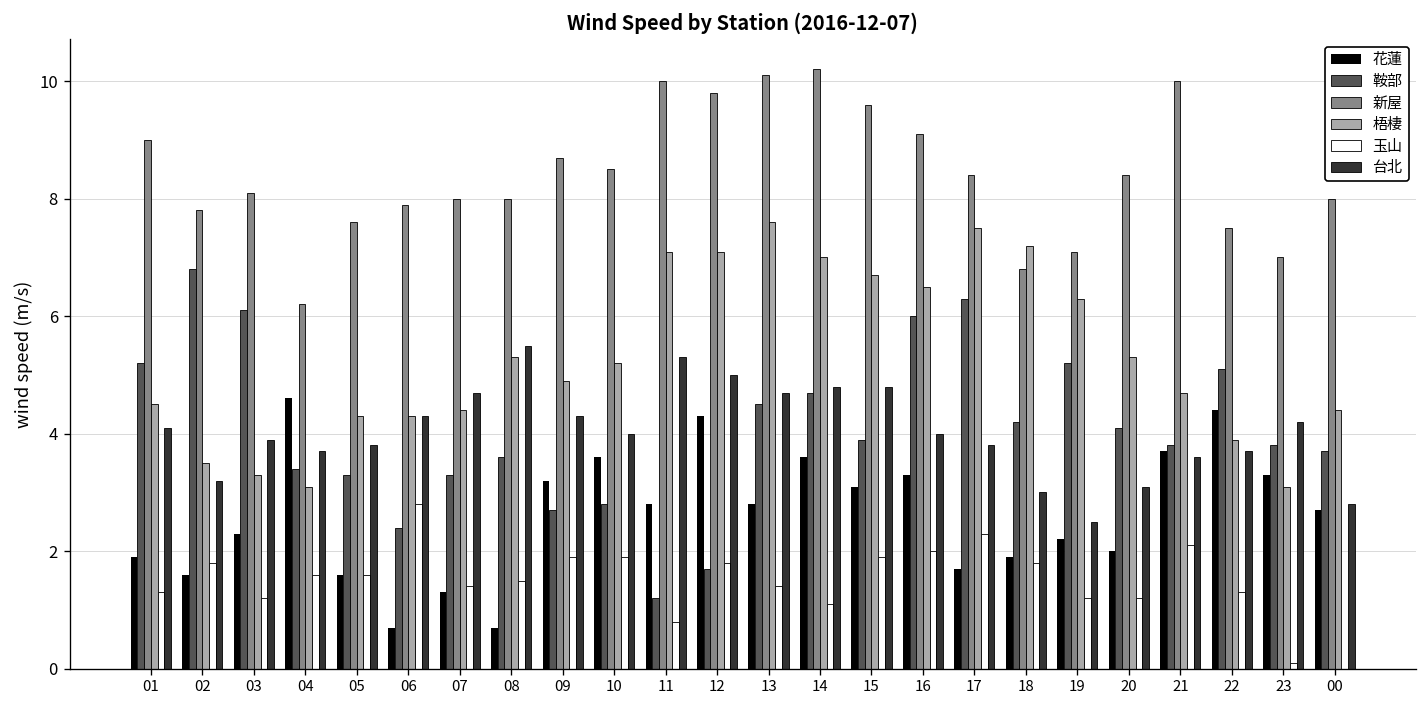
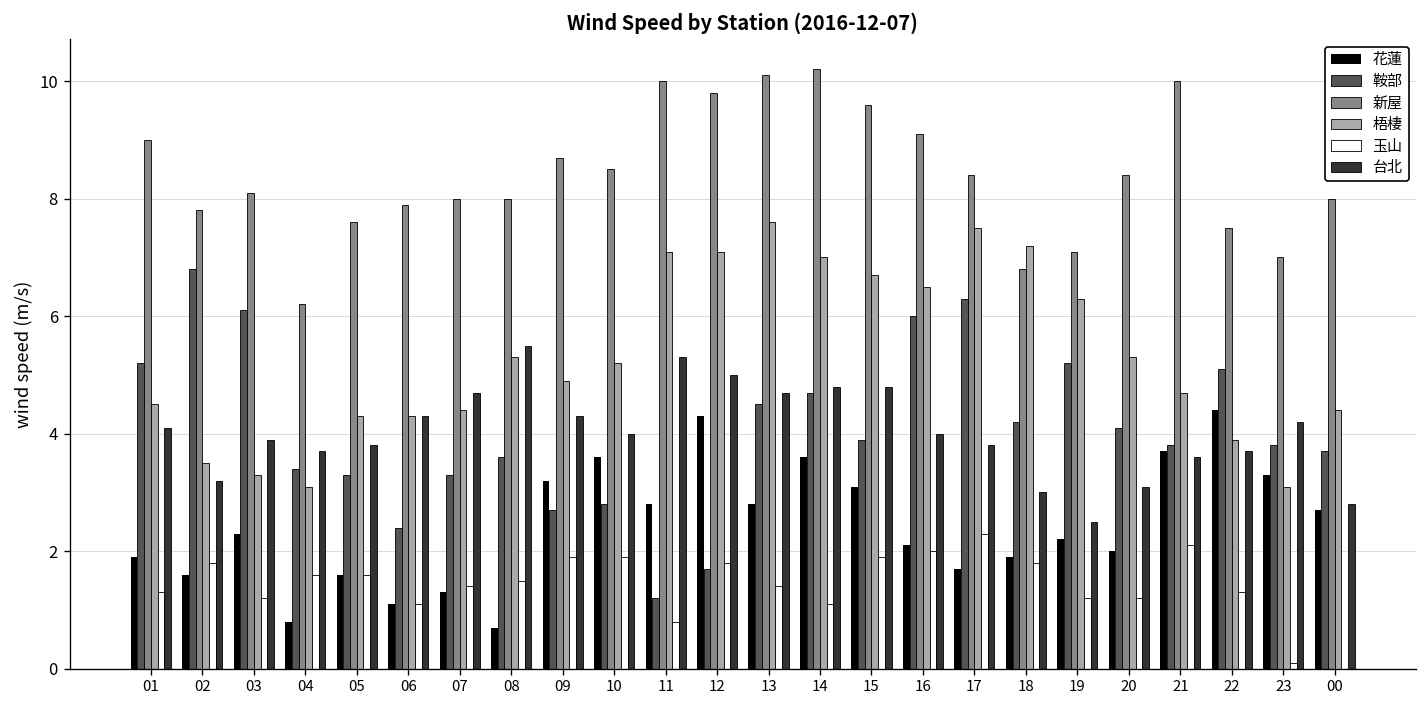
  {
    "花蓮": {
      "01": 1.9,
      "02": 1.6,
      "03": 2.3,
-     "04": 4.6,
+     "04": 0.8,
      "05": 1.6,
-     "06": 0.7,
+     "06": 1.1,
      "07": 1.3,
      "08": 0.7,
      "09": 3.2,
      "10": 3.6,
      "11": 2.8,
      "12": 4.3,
      "13": 2.8,
      "14": 3.6,
      "15": 3.1,
-     "16": 3.3,
+     "16": 2.1,
      "17": 1.7,
      "18": 1.9,
      "19": 2.2,
      "20": 2.0,
      "21": 3.7,
      "22": 4.4,
      "23": 3.3,
      "00": 2.7
    },
    "玉山": {
      "01": 1.3,
      "02": 1.8,
      "03": 1.2,
      "04": 1.6,
      "05": 1.6,
-     "06": 2.8,
+     "06": 1.1,
      "07": 1.4,
      "08": 1.5,
      "09": 1.9,
      "10": 1.9,
      "11": 0.8,
      "12": 1.8,
      "13": 1.4,
      "14": 1.1,
      "15": 1.9,
      "16": 2.0,
      "17": 2.3,
      "18": 1.8,
      "19": 1.2,
      "20": 1.2,
      "21": 2.1,
      "22": 1.3,
      "23": 0.1,
      "00": 0.0
    }
  }
